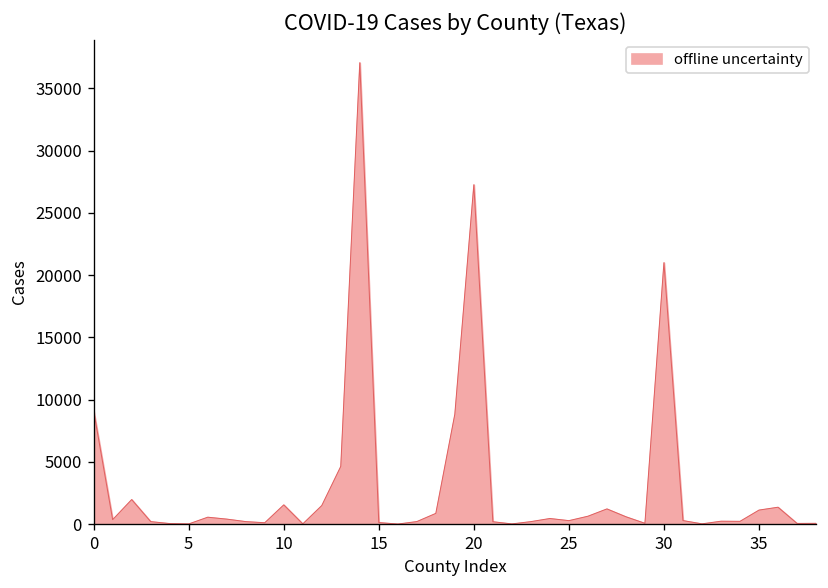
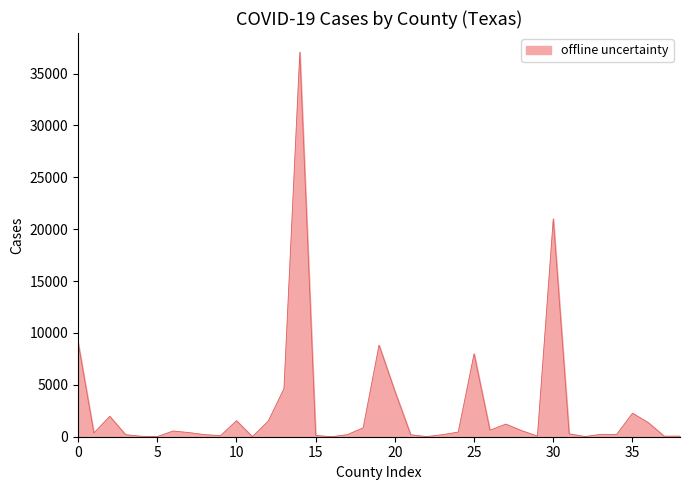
  {
    "0": 9100,
    "5": 0,
    "10": 1500,
    "15": 100,
-   "20": 27300,
-   "25": 300,
+   "20": 4400,
+   "25": 8000,
    "30": 21000,
-   "35": 1100
+   "35": 2300
  }
